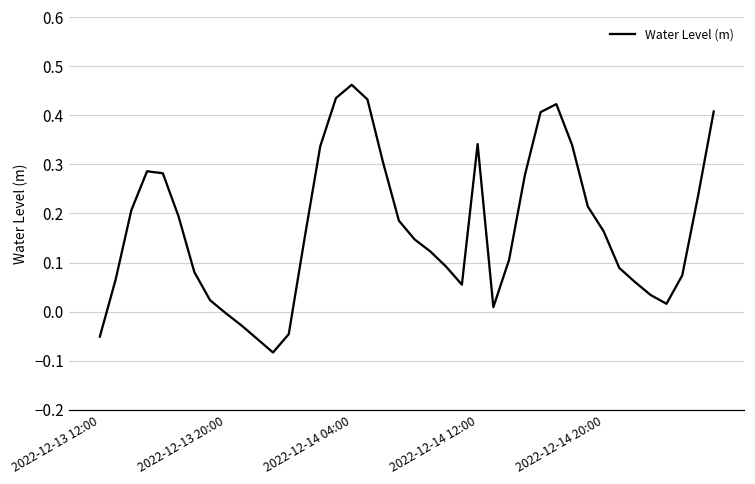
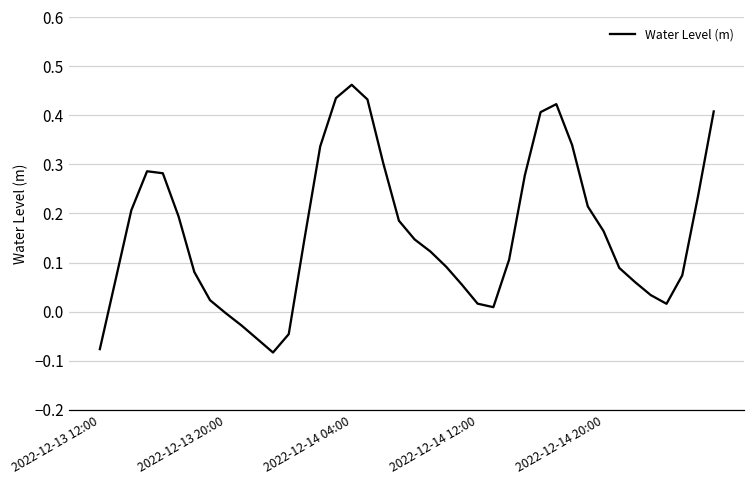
  {
-   "2022-12-13 12:00": -0.05,
+   "2022-12-13 12:00": -0.08,
    "2022-12-13 20:00": 0.00,
    "2022-12-14 04:00": 0.46,
-   "2022-12-14 12:00": 0.34,
+   "2022-12-14 12:00": 0.02,
    "2022-12-14 20:00": 0.16
  }
